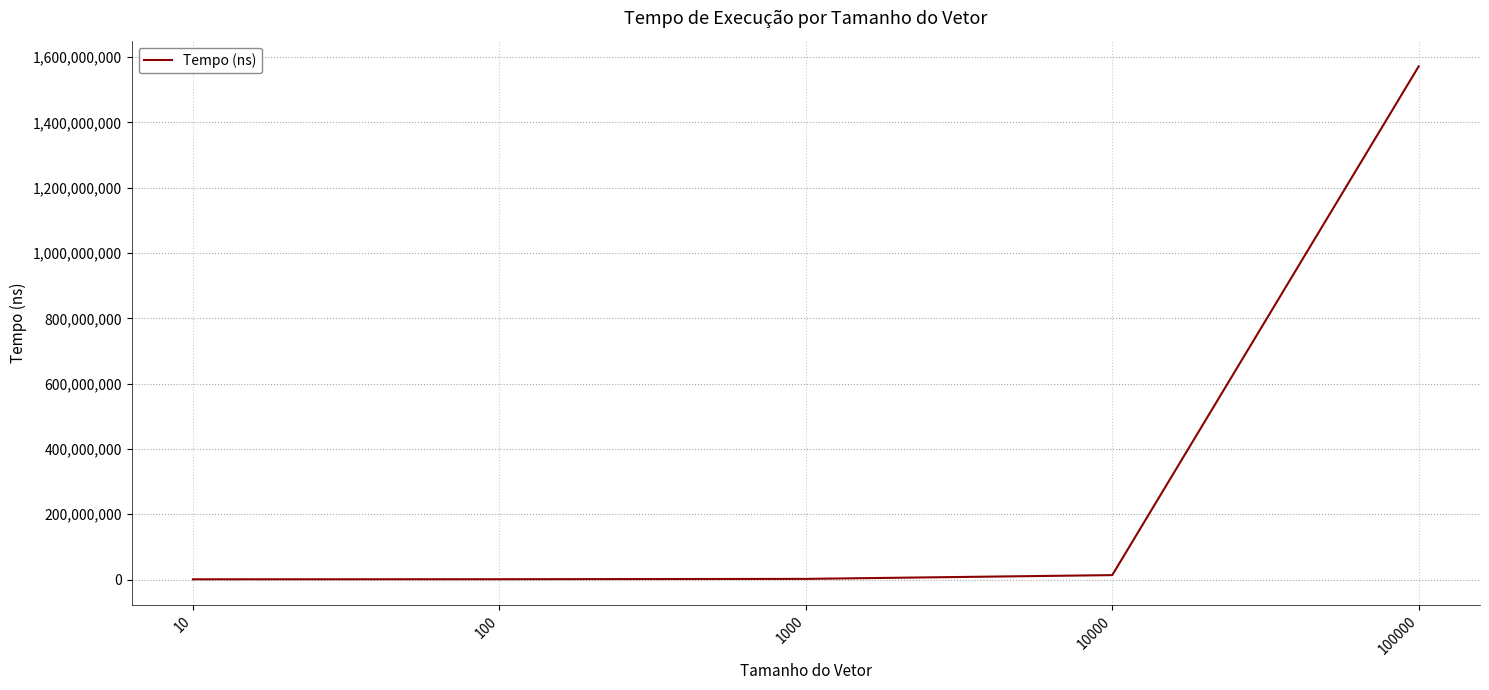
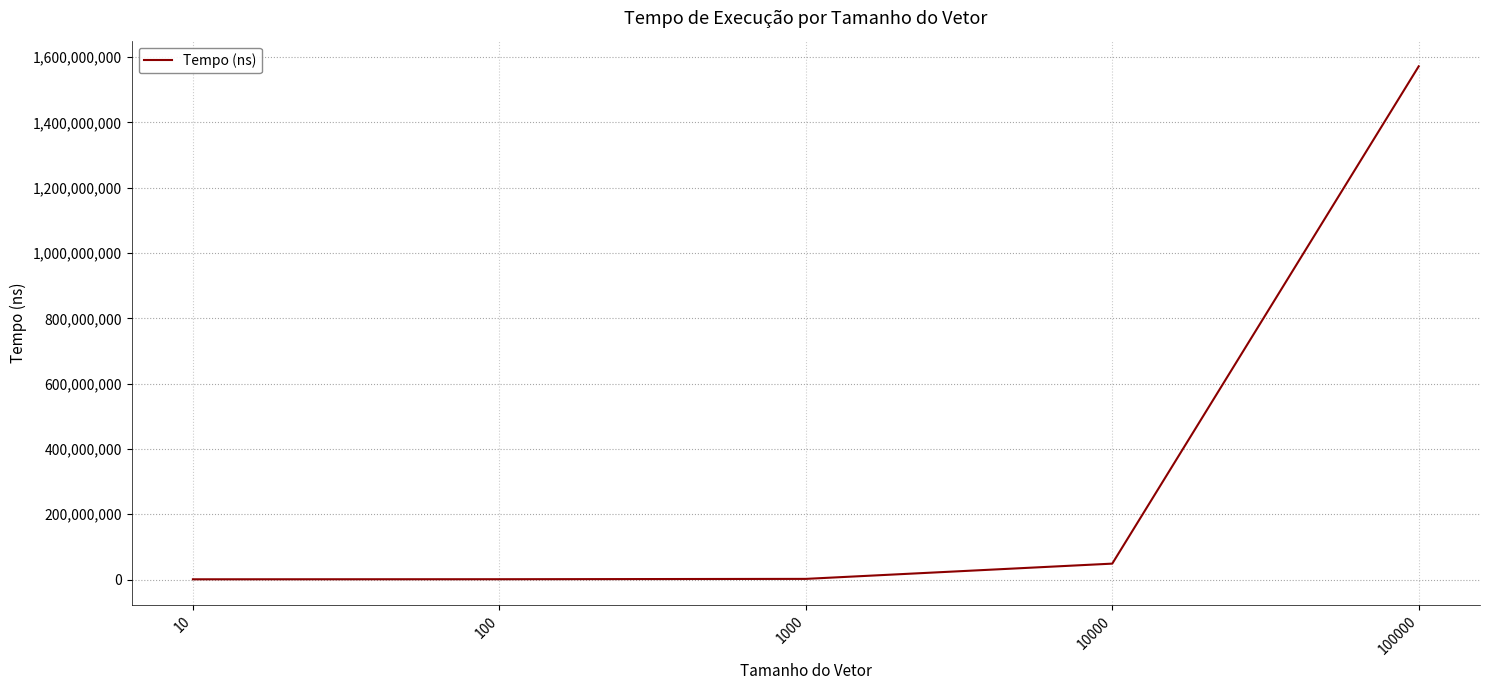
  {
    "10": "0",
    "100": "0",
    "1000": "0",
-   "10000": "10,000,000",
+   "10000": "50,000,000",
    "100000": "1,570,000,000"
  }
